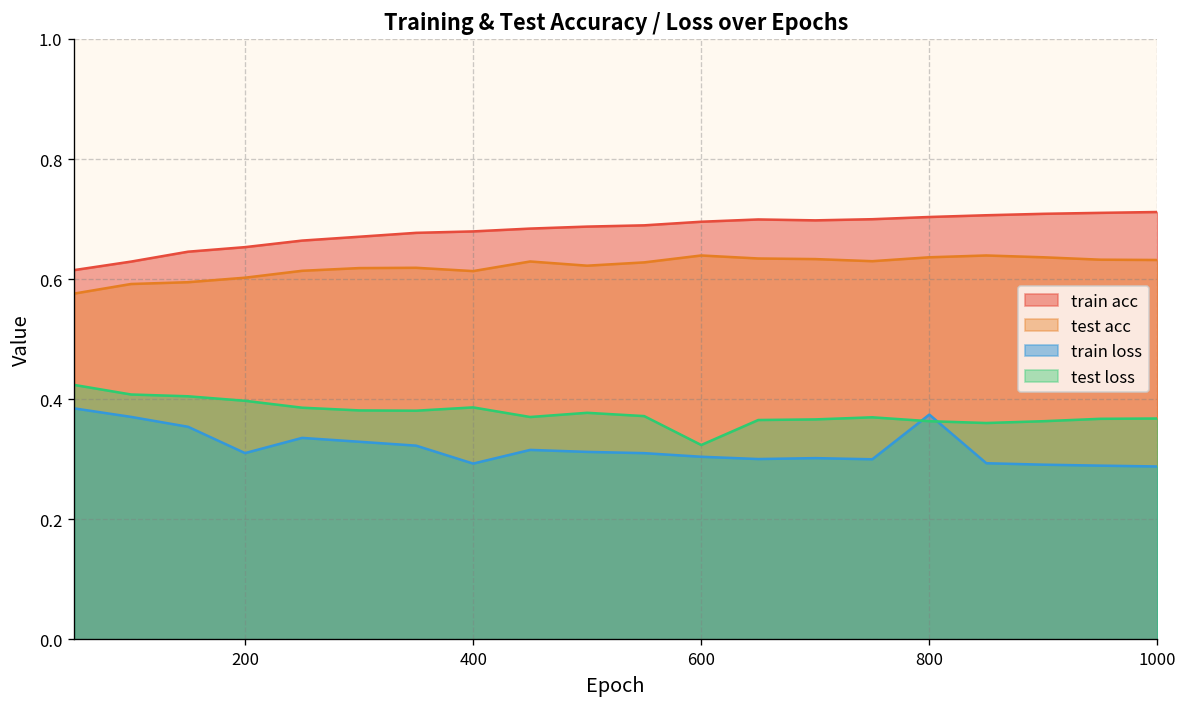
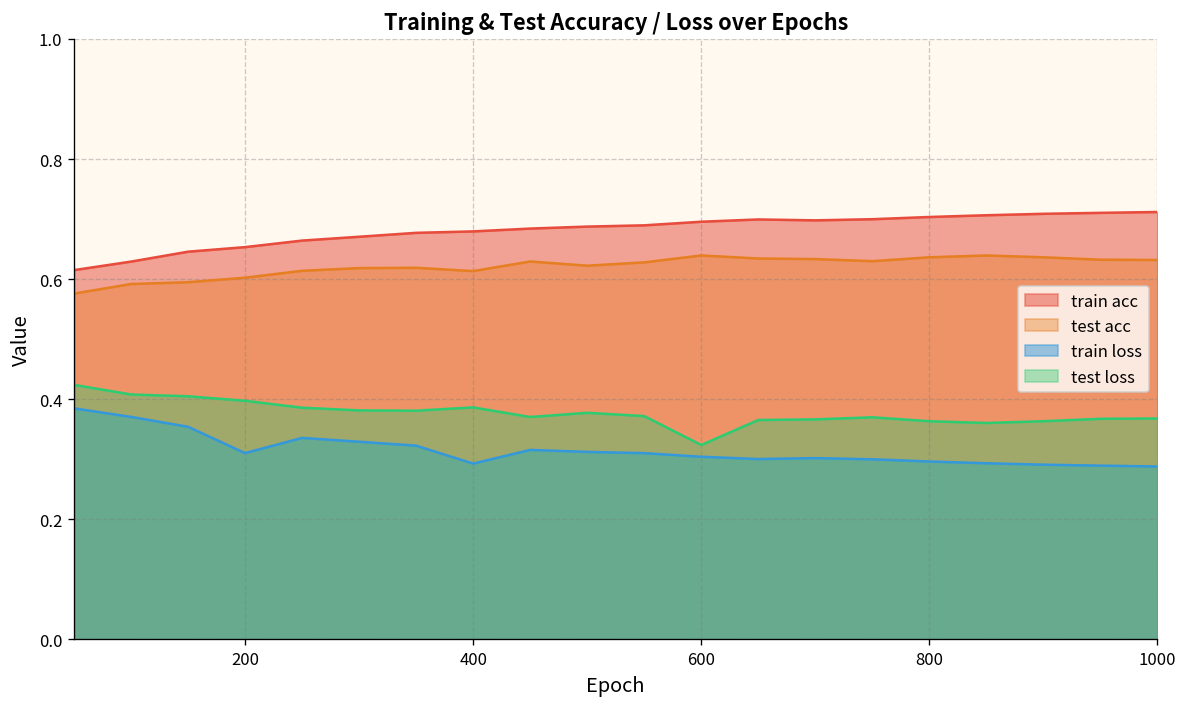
  {
    "train loss": {
      "200": 0.31,
      "400": 0.29,
      "600": 0.30,
-     "800": 0.37,
+     "800": 0.30,
      "1000": 0.29
    },
    "test loss": {
      "200": 0.40,
      "400": 0.39,
      "600": 0.32,
      "800": 0.36,
      "1000": 0.37
    }
  }
